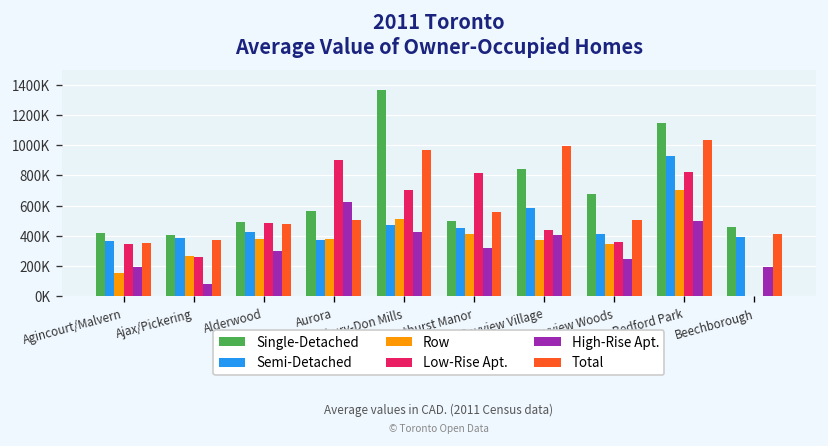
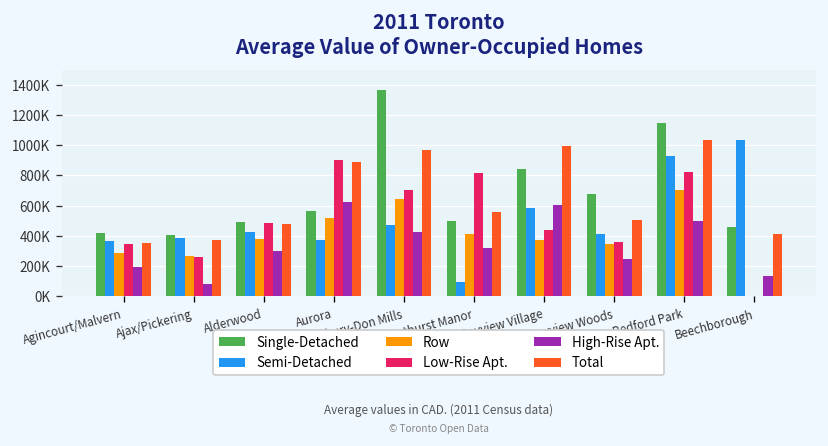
  {
    "Single-Detached": {
      "Agincourt/Malvern": 420000,
      "Ajax/Pickering": 410000,
      "Alderwood": 490000,
      "Aurora": 560000,
      "Banbury-Don Mills": 1370000,
      "Bathurst Manor": 490000,
      "Bayview Village": 850000,
      "Bayview Woods": 680000,
      "Bedford Park": 1150000,
      "Beechborough": 460000
    },
    "Semi-Detached": {
      "Agincourt/Malvern": 360000,
      "Ajax/Pickering": 380000,
      "Alderwood": 430000,
      "Aurora": 370000,
      "Banbury-Don Mills": 470000,
-     "Bathurst Manor": 450000,
+     "Bathurst Manor": 90000,
      "Bayview Village": 590000,
      "Bayview Woods": 410000,
      "Bedford Park": 930000,
-     "Beechborough": 390000
+     "Beechborough": 1030000
    },
    "Row": {
-     "Agincourt/Malvern": 150000,
+     "Agincourt/Malvern": 290000,
      "Ajax/Pickering": 270000,
      "Alderwood": 380000,
-     "Aurora": 380000,
-     "Banbury-Don Mills": 510000,
+     "Aurora": 520000,
+     "Banbury-Don Mills": 650000,
      "Bathurst Manor": 410000,
      "Bayview Village": 370000,
      "Bayview Woods": 340000,
      "Bedford Park": 710000,
      "Beechborough": 0
    },
    "Low-Rise Apt.": {
      "Agincourt/Malvern": 340000,
      "Ajax/Pickering": 260000,
      "Alderwood": 480000,
      "Aurora": 910000,
      "Banbury-Don Mills": 700000,
      "Bathurst Manor": 820000,
      "Bayview Village": 440000,
      "Bayview Woods": 360000,
      "Bedford Park": 820000,
      "Beechborough": 0
    },
    "High-Rise Apt.": {
      "Agincourt/Malvern": 190000,
      "Ajax/Pickering": 80000,
      "Alderwood": 300000,
      "Aurora": 620000,
      "Banbury-Don Mills": 420000,
      "Bathurst Manor": 320000,
-     "Bayview Village": 410000,
+     "Bayview Village": 610000,
      "Bayview Woods": 250000,
      "Bedford Park": 500000,
-     "Beechborough": 200000
+     "Beechborough": 130000
    },
    "Total": {
      "Agincourt/Malvern": 350000,
      "Ajax/Pickering": 370000,
      "Alderwood": 480000,
-     "Aurora": 510000,
+     "Aurora": 890000,
      "Banbury-Don Mills": 970000,
      "Bathurst Manor": 560000,
      "Bayview Village": 990000,
      "Bayview Woods": 510000,
      "Bedford Park": 1030000,
      "Beechborough": 410000
    }
  }
